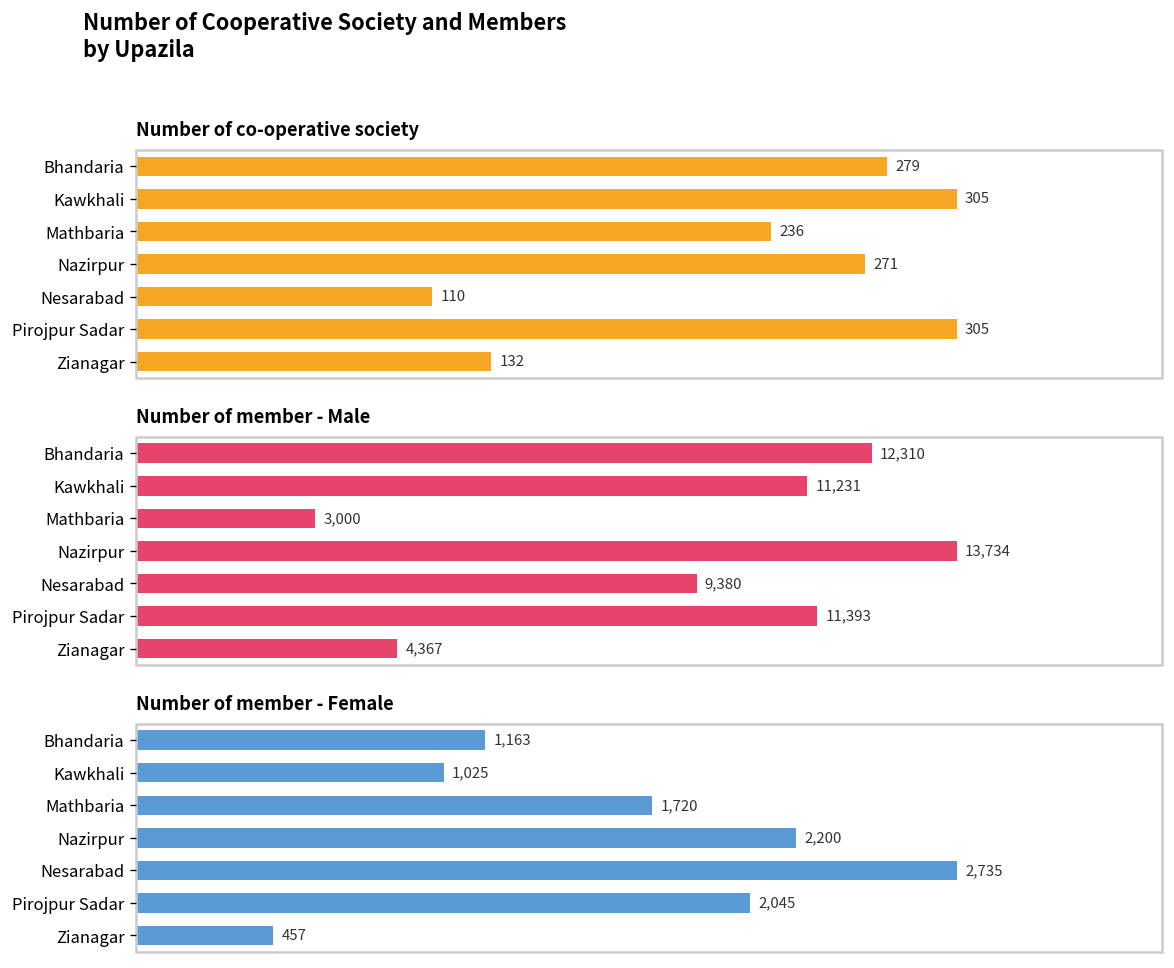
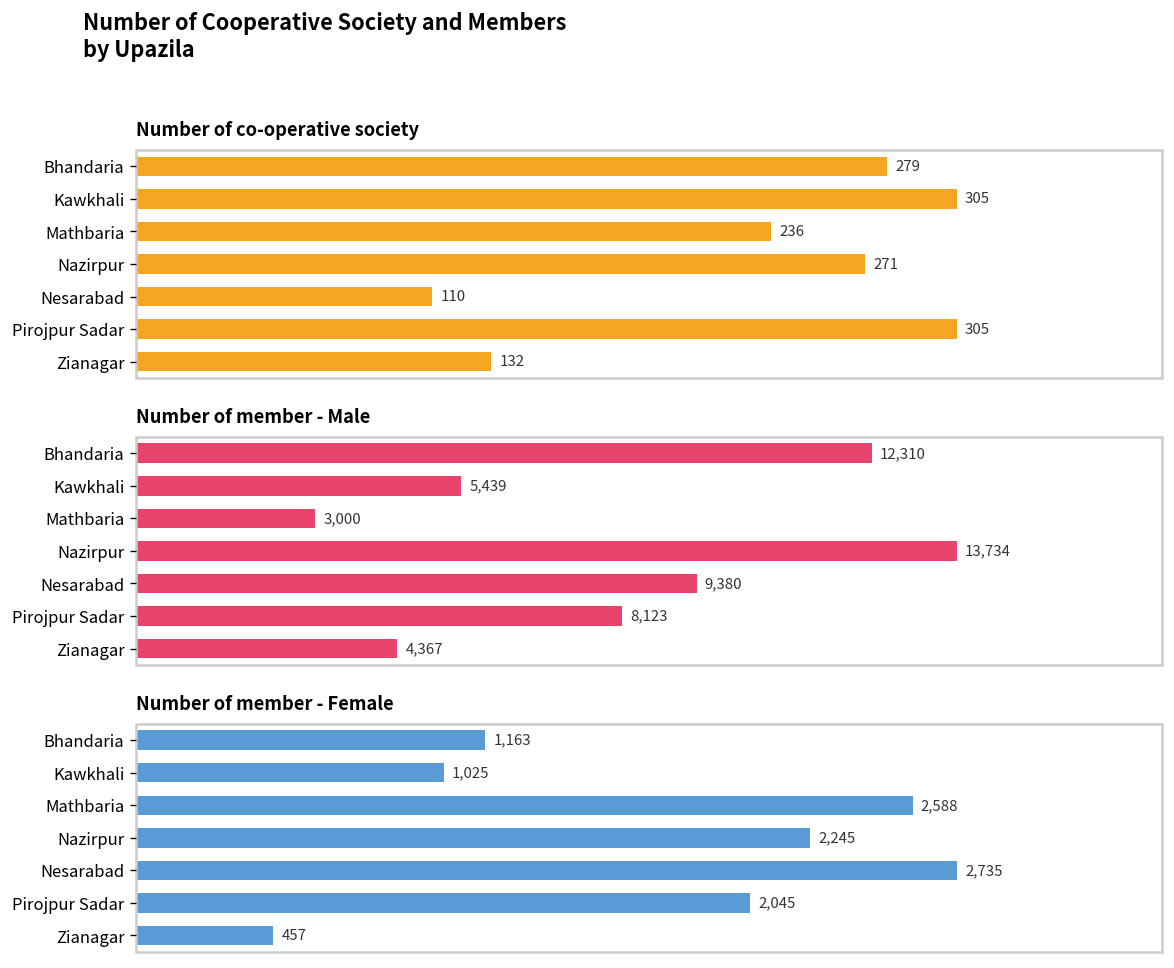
  {
    "Number of co-operative society": {
      "Bhandaria": "279",
      "Kawkhali": "305",
      "Mathbaria": "236",
      "Nazirpur": "271",
      "Nesarabad": "110",
      "Pirojpur Sadar": "305",
      "Zianagar": "132"
    },
    "Number of member - Male": {
      "Bhandaria": "12,310",
-     "Kawkhali": "11,231",
+     "Kawkhali": "5,439",
      "Mathbaria": "3,000",
      "Nazirpur": "13,734",
      "Nesarabad": "9,380",
-     "Pirojpur Sadar": "11,393",
+     "Pirojpur Sadar": "8,123",
      "Zianagar": "4,367"
    },
    "Number of member - Female": {
      "Bhandaria": "1,163",
      "Kawkhali": "1,025",
-     "Mathbaria": "1,720",
-     "Nazirpur": "2,200",
+     "Mathbaria": "2,588",
+     "Nazirpur": "2,245",
      "Nesarabad": "2,735",
      "Pirojpur Sadar": "2,045",
      "Zianagar": "457"
    }
  }
